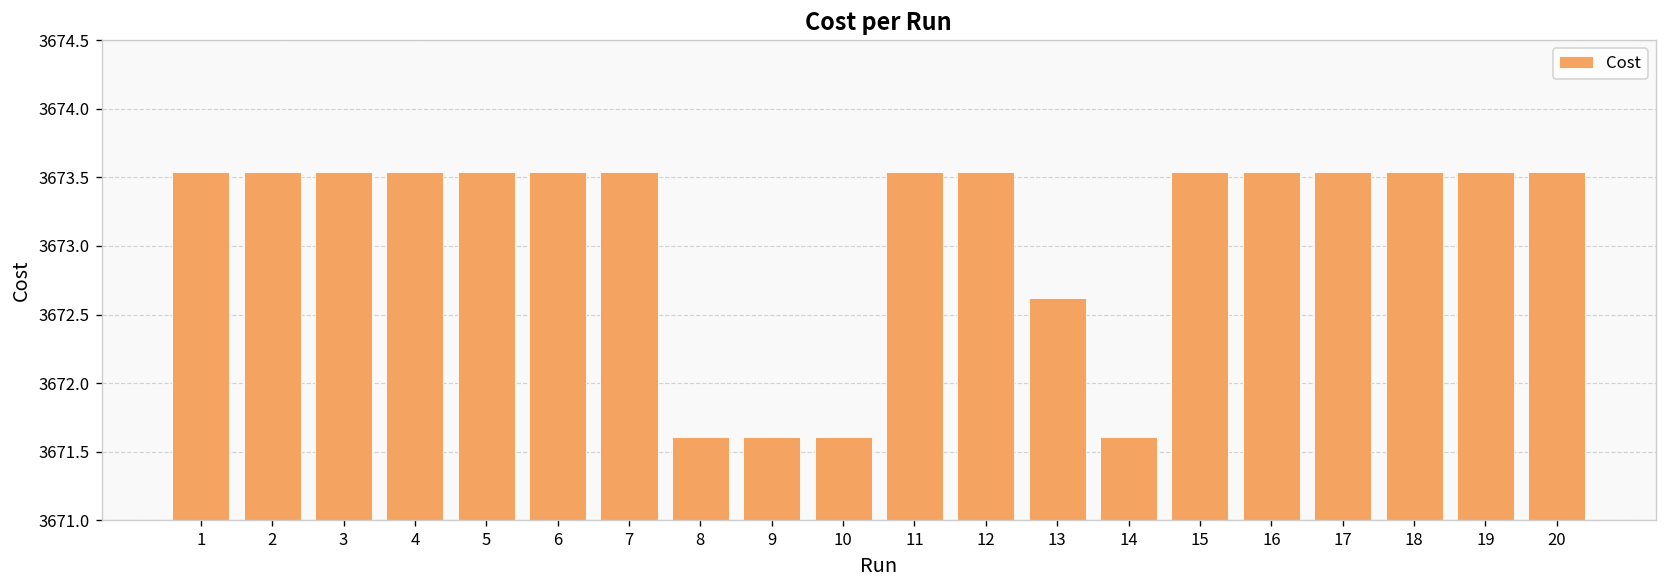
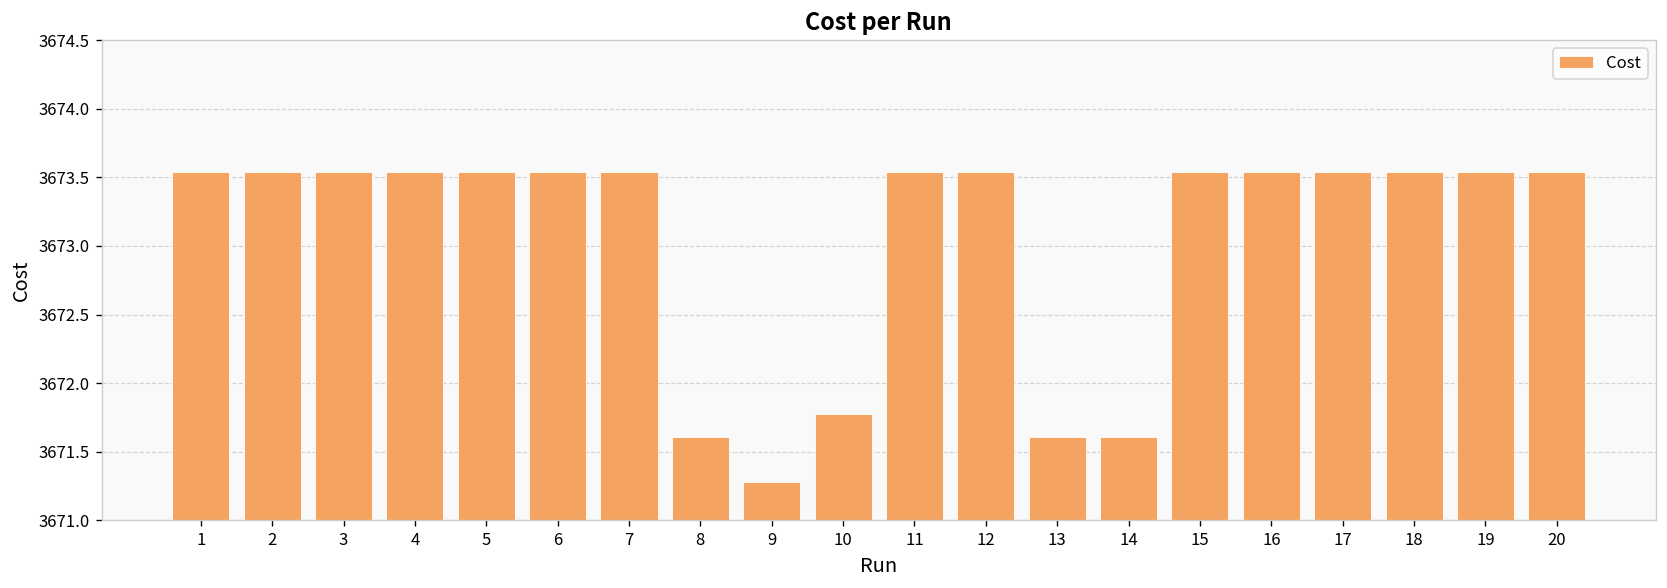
  {
    "1": 3673.54,
    "2": 3673.54,
    "3": 3673.54,
    "4": 3673.54,
    "5": 3673.54,
    "6": 3673.54,
    "7": 3673.54,
    "8": 3671.61,
-   "9": 3671.61,
-   "10": 3671.61,
+   "9": 3671.28,
+   "10": 3671.77,
    "11": 3673.54,
    "12": 3673.54,
-   "13": 3672.62,
+   "13": 3671.61,
    "14": 3671.61,
    "15": 3673.54,
    "16": 3673.54,
    "17": 3673.54,
    "18": 3673.54,
    "19": 3673.54,
    "20": 3673.54
  }
